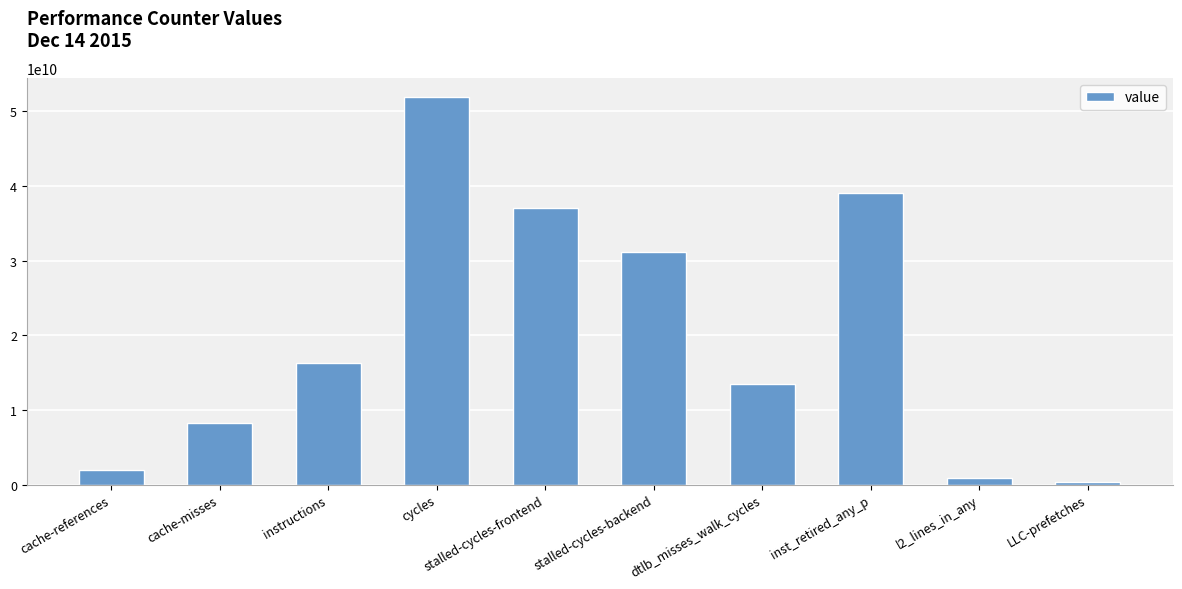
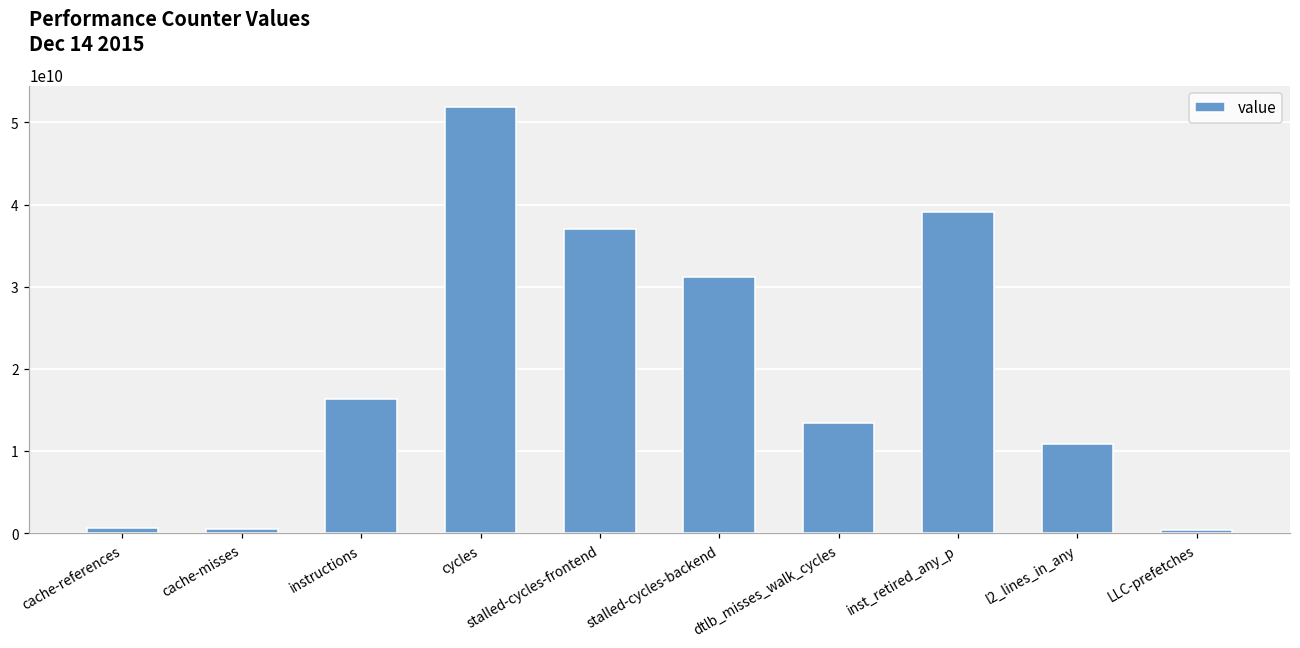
  {
-   "cache-references": 2000000000,
-   "cache-misses": 8000000000,
+   "cache-references": 1000000000,
+   "cache-misses": 1000000000,
    "instructions": 16000000000,
    "cycles": 52000000000,
    "stalled-cycles-frontend": 37000000000,
    "stalled-cycles-backend": 31000000000,
    "dtlb_misses_walk_cycles": 13000000000,
    "inst_retired_any_p": 39000000000,
-   "l2_lines_in_any": 1000000000,
+   "l2_lines_in_any": 11000000000,
    "LLC-prefetches": 0
  }
